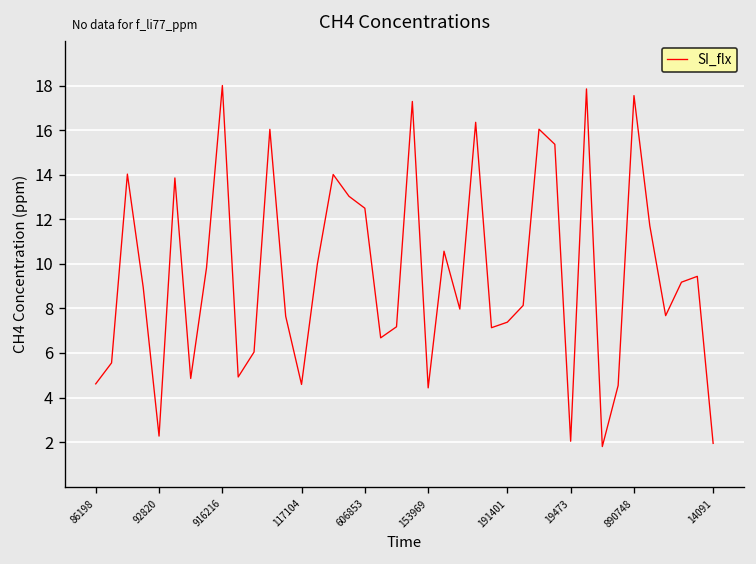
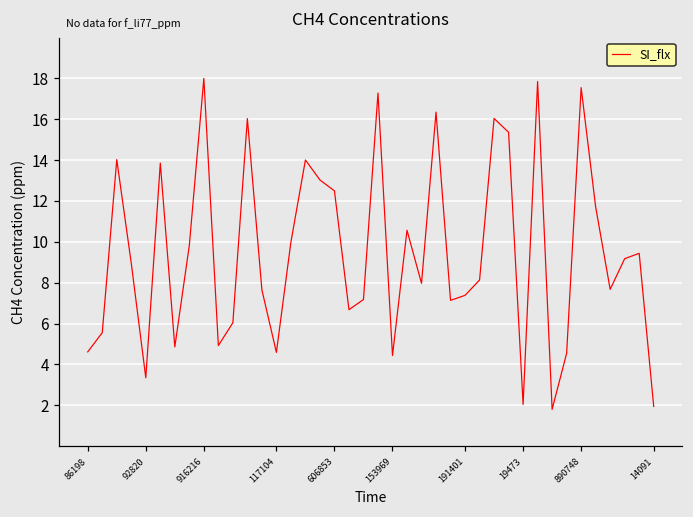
  {
    "86198": 4.6,
-   "92820": 2.3,
+   "92820": 3.3,
    "916216": 18.0,
    "117104": 4.6,
    "606853": 12.5,
    "153969": 4.4,
    "191401": 7.4,
    "19473": 2.0,
    "890748": 17.5,
    "14091": 1.9
  }
